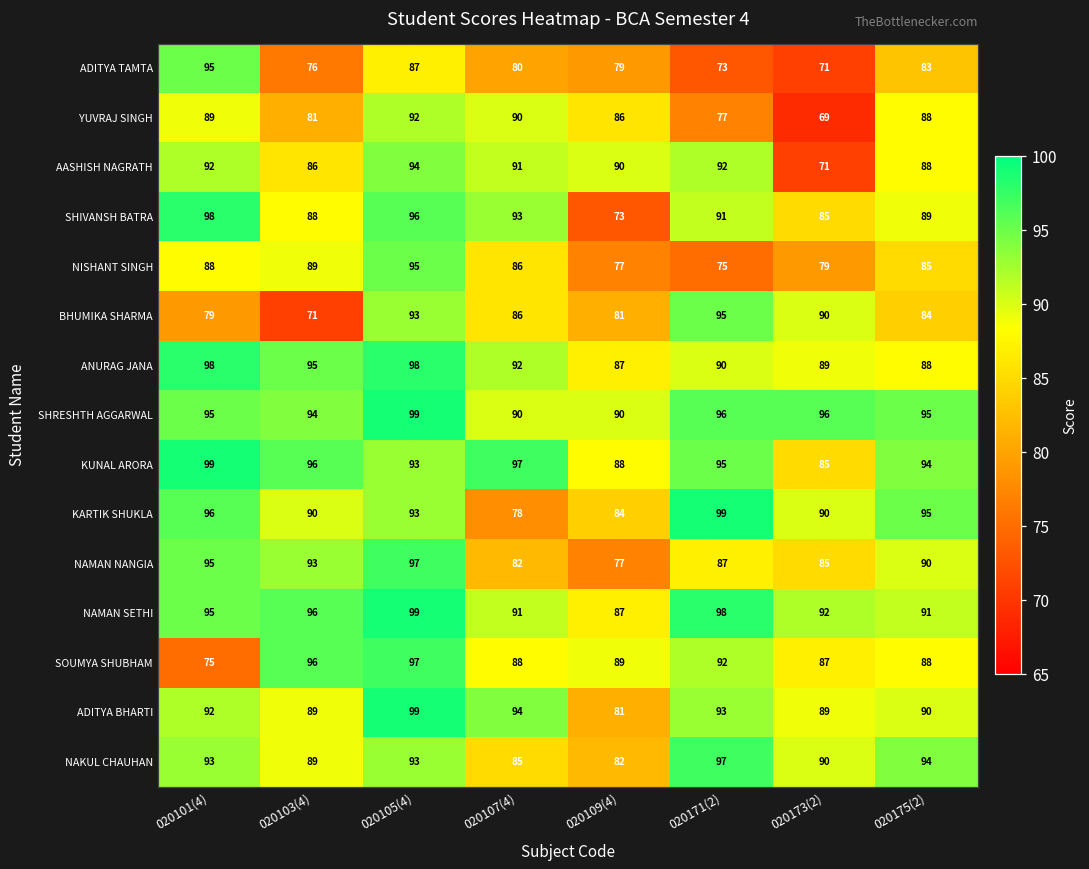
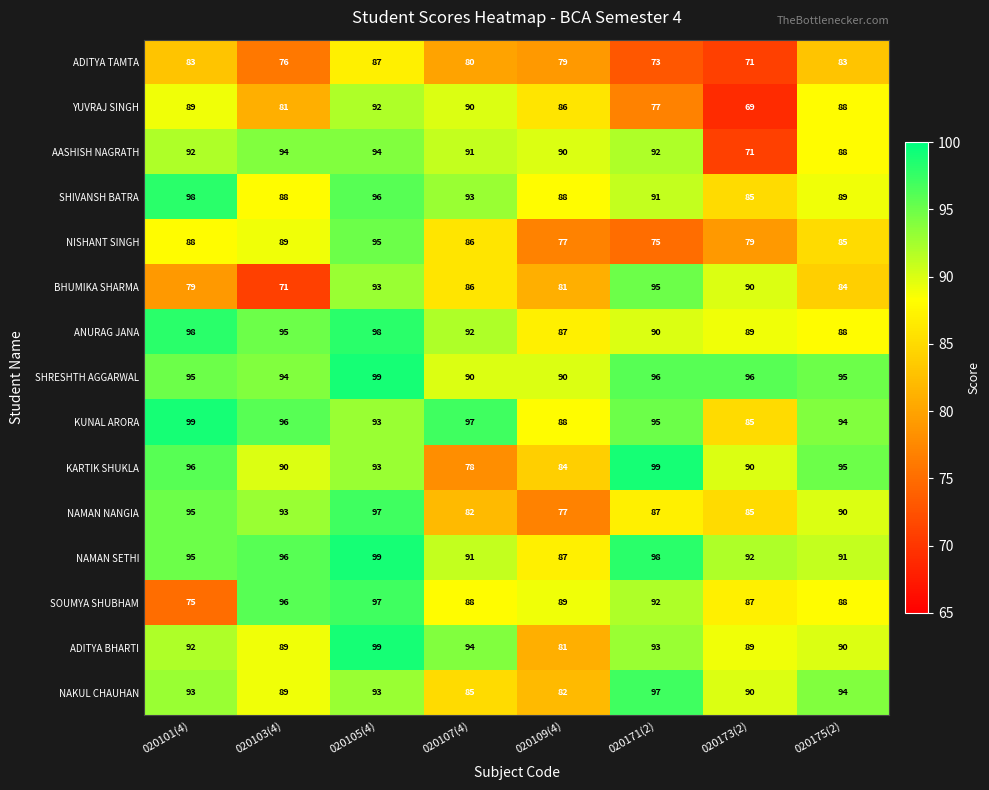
  {
    "ADITYA TAMTA": {
-     "020101(4)": 95,
+     "020101(4)": 83,
      "020103(4)": 76,
      "020105(4)": 87,
      "020107(4)": 80,
      "020109(4)": 79,
      "020171(2)": 73,
      "020173(2)": 71,
      "020175(2)": 83
    },
    "YUVRAJ SINGH": {
      "020101(4)": 89,
      "020103(4)": 81,
      "020105(4)": 92,
      "020107(4)": 90,
      "020109(4)": 86,
      "020171(2)": 77,
      "020173(2)": 69,
      "020175(2)": 88
    },
    "AASHISH NAGRATH": {
      "020101(4)": 92,
-     "020103(4)": 86,
+     "020103(4)": 94,
      "020105(4)": 94,
      "020107(4)": 91,
      "020109(4)": 90,
      "020171(2)": 92,
      "020173(2)": 71,
      "020175(2)": 88
    },
    "SHIVANSH BATRA": {
      "020101(4)": 98,
      "020103(4)": 88,
      "020105(4)": 96,
      "020107(4)": 93,
-     "020109(4)": 73,
+     "020109(4)": 88,
      "020171(2)": 91,
      "020173(2)": 85,
      "020175(2)": 89
    },
    "NISHANT SINGH": {
      "020101(4)": 88,
      "020103(4)": 89,
      "020105(4)": 95,
      "020107(4)": 86,
      "020109(4)": 77,
      "020171(2)": 75,
      "020173(2)": 79,
      "020175(2)": 85
    },
    "BHUMIKA SHARMA": {
      "020101(4)": 79,
      "020103(4)": 71,
      "020105(4)": 93,
      "020107(4)": 86,
      "020109(4)": 81,
      "020171(2)": 95,
      "020173(2)": 90,
      "020175(2)": 84
    },
    "ANURAG JANA": {
      "020101(4)": 98,
      "020103(4)": 95,
      "020105(4)": 98,
      "020107(4)": 92,
      "020109(4)": 87,
      "020171(2)": 90,
      "020173(2)": 89,
      "020175(2)": 88
    },
    "SHRESHTH AGGARWAL": {
      "020101(4)": 95,
      "020103(4)": 94,
      "020105(4)": 99,
      "020107(4)": 90,
      "020109(4)": 90,
      "020171(2)": 96,
      "020173(2)": 96,
      "020175(2)": 95
    },
    "KUNAL ARORA": {
      "020101(4)": 99,
      "020103(4)": 96,
      "020105(4)": 93,
      "020107(4)": 97,
      "020109(4)": 88,
      "020171(2)": 95,
      "020173(2)": 85,
      "020175(2)": 94
    },
    "KARTIK SHUKLA": {
      "020101(4)": 96,
      "020103(4)": 90,
      "020105(4)": 93,
      "020107(4)": 78,
      "020109(4)": 84,
      "020171(2)": 99,
      "020173(2)": 90,
      "020175(2)": 95
    },
    "NAMAN NANGIA": {
      "020101(4)": 95,
      "020103(4)": 93,
      "020105(4)": 97,
      "020107(4)": 82,
      "020109(4)": 77,
      "020171(2)": 87,
      "020173(2)": 85,
      "020175(2)": 90
    },
    "NAMAN SETHI": {
      "020101(4)": 95,
      "020103(4)": 96,
      "020105(4)": 99,
      "020107(4)": 91,
      "020109(4)": 87,
      "020171(2)": 98,
      "020173(2)": 92,
      "020175(2)": 91
    },
    "SOUMYA SHUBHAM": {
      "020101(4)": 75,
      "020103(4)": 96,
      "020105(4)": 97,
      "020107(4)": 88,
      "020109(4)": 89,
      "020171(2)": 92,
      "020173(2)": 87,
      "020175(2)": 88
    },
    "ADITYA BHARTI": {
      "020101(4)": 92,
      "020103(4)": 89,
      "020105(4)": 99,
      "020107(4)": 94,
      "020109(4)": 81,
      "020171(2)": 93,
      "020173(2)": 89,
      "020175(2)": 90
    },
    "NAKUL CHAUHAN": {
      "020101(4)": 93,
      "020103(4)": 89,
      "020105(4)": 93,
      "020107(4)": 85,
      "020109(4)": 82,
      "020171(2)": 97,
      "020173(2)": 90,
      "020175(2)": 94
    }
  }
